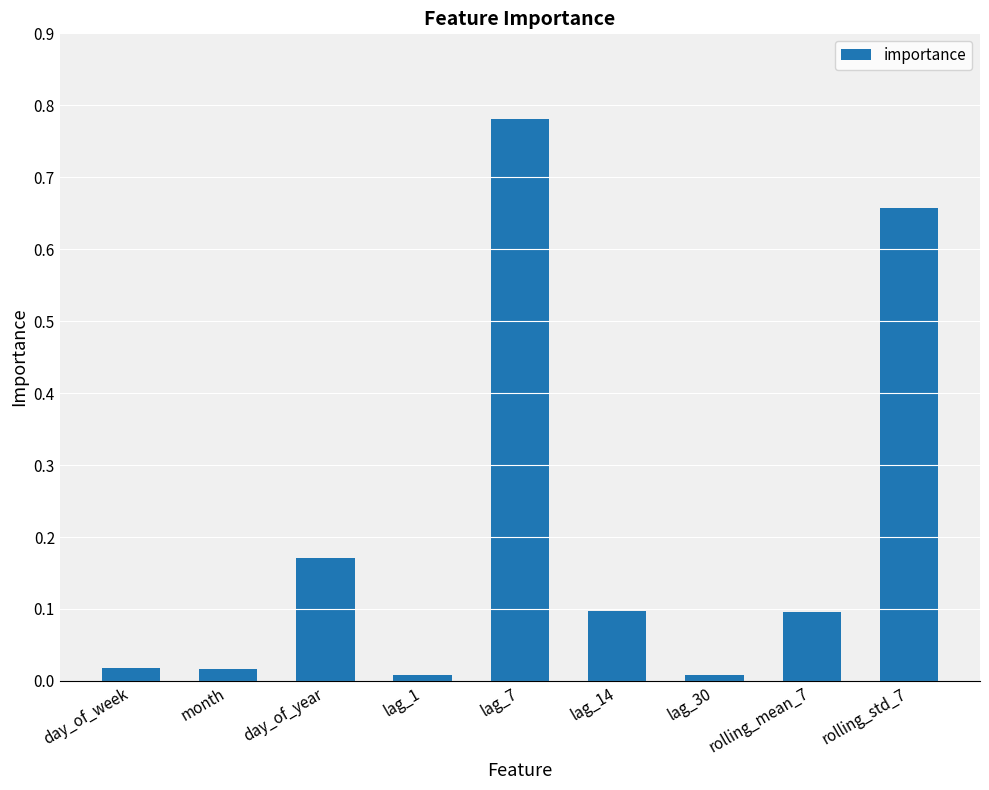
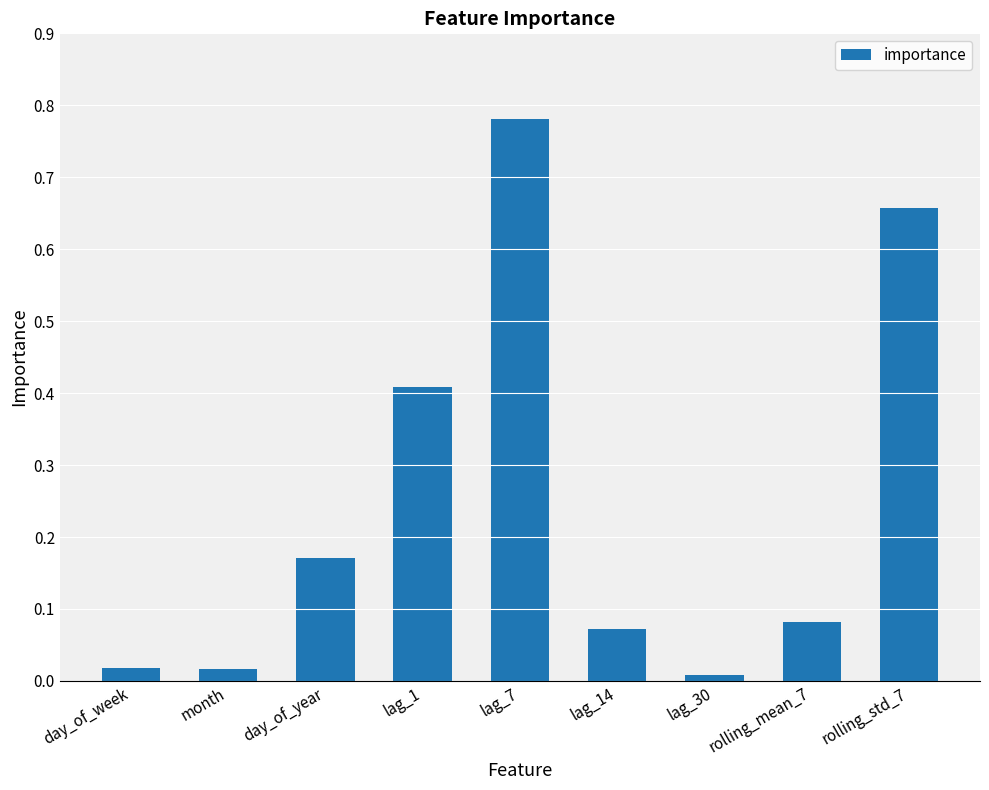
  {
    "day_of_week": 0.02,
    "month": 0.02,
    "day_of_year": 0.17,
-   "lag_1": 0.01,
+   "lag_1": 0.41,
    "lag_7": 0.78,
-   "lag_14": 0.10,
+   "lag_14": 0.07,
    "lag_30": 0.01,
-   "rolling_mean_7": 0.10,
+   "rolling_mean_7": 0.08,
    "rolling_std_7": 0.66
  }
